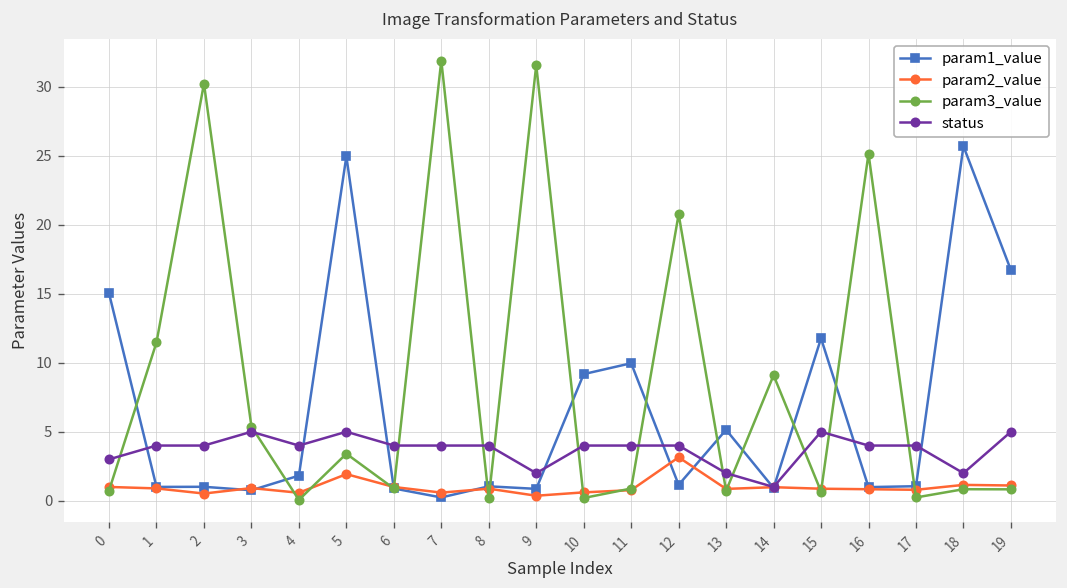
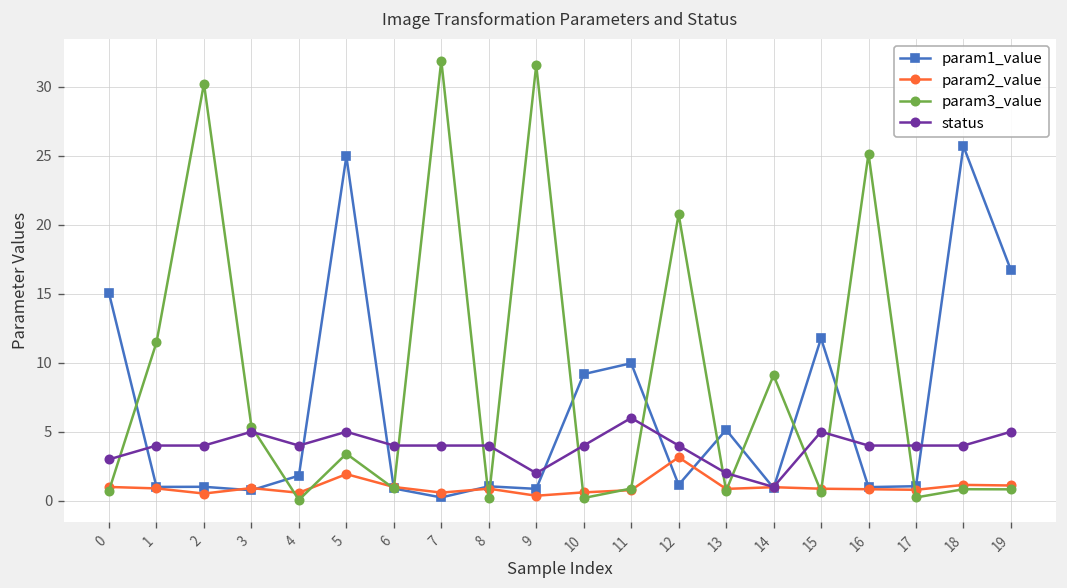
  {
    "param1_value": {
      "0": 15,
      "2": 1,
      "4": 2,
      "5": 25,
      "7": 0.2,
      "9": 1,
      "10": 9,
      "11": 10,
      "12": 1,
      "13": 5,
      "15": 11.8,
      "17": 1,
      "18": 25.7,
      "19": 16.7
    },
    "param2_value": {
      "0": 1,
      "2": 0.5,
      "4": 0.6,
      "5": 2,
      "7": 0.6,
      "9": 0.4,
      "10": 0.6,
      "12": 3,
      "17": 1,
      "18": 1,
      "19": 1
    },
    "param3_value": {
      "0": 0.7,
      "1": 11.5,
      "2": 30,
      "3": 5.4,
      "4": 0,
      "5": 3.4,
      "7": 32,
      "8": 0,
      "9": 31.6,
      "10": 0,
      "12": 20.8,
      "14": 9,
      "16": 25,
      "17": 0.2,
      "18": 1,
      "19": 1
    },
    "status": {
      "0": 3,
      "1": 4,
      "2": 4,
      "3": 5,
      "4": 4,
      "5": 5,
      "6": 4,
      "7": 4,
      "8": 4,
      "9": 2,
      "10": 4,
-     "11": 4,
+     "11": 6,
      "12": 4,
      "13": 2,
      "15": 5,
      "16": 4,
      "17": 4,
-     "18": 2,
+     "18": 4,
      "19": 5
    }
  }
